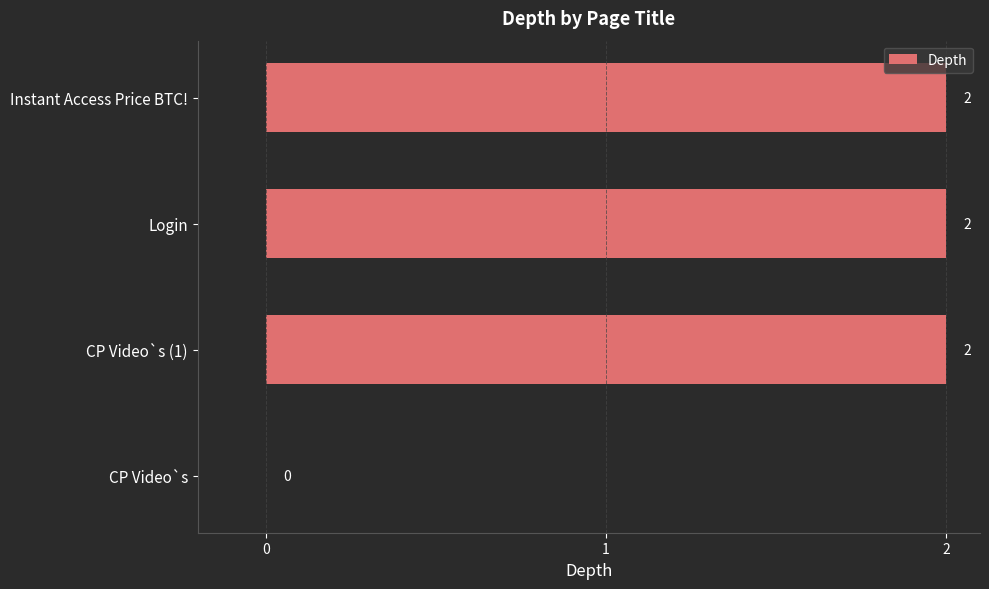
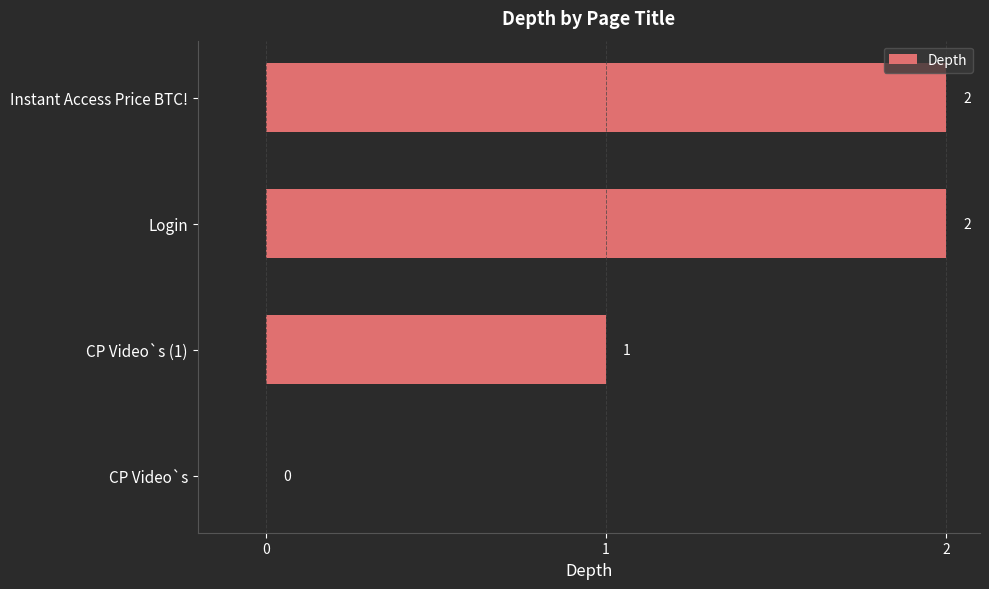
  {
    "Instant Access Price BTC!": 2,
    "Login": 2,
-   "CP Video`s (1)": 2,
+   "CP Video`s (1)": 1,
    "CP Video`s": 0
  }
